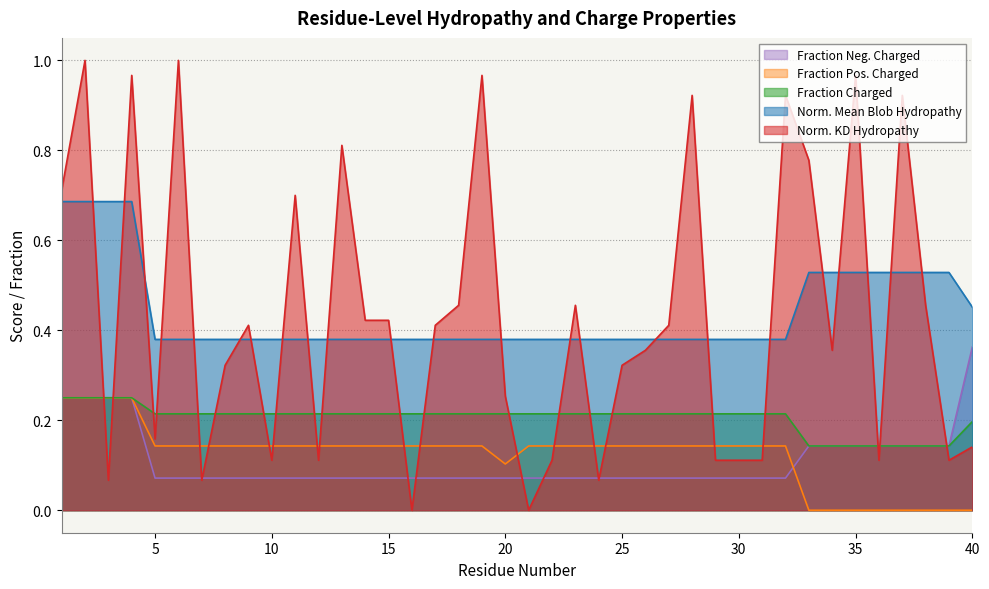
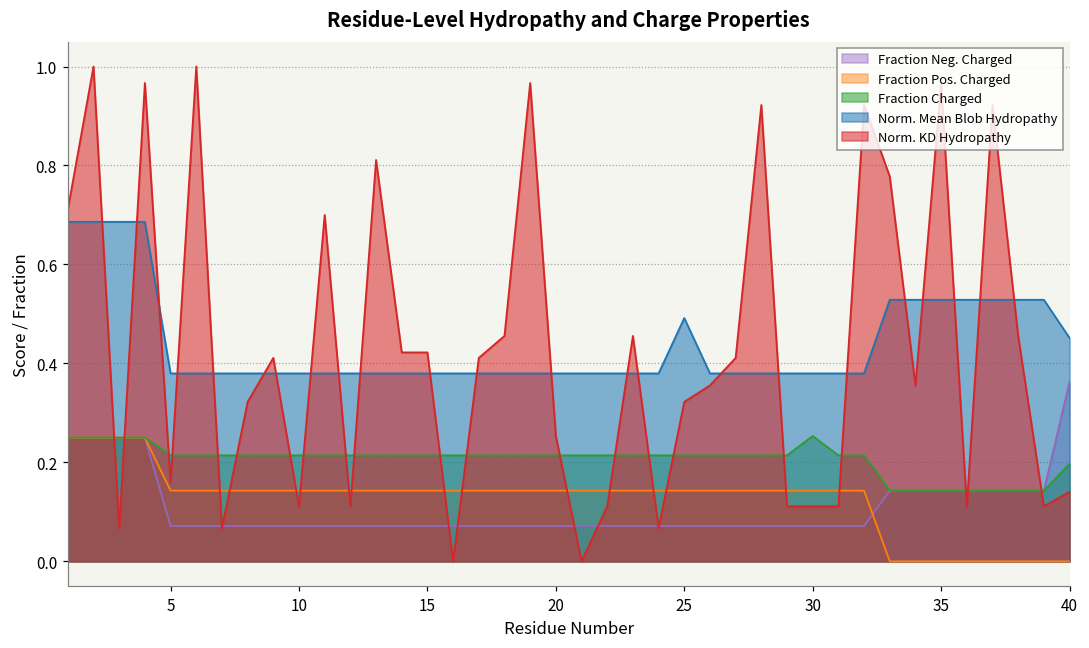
  {
    "Fraction Neg. Charged": {
      "5": 0.07,
      "10": 0.07,
      "15": 0.07,
      "20": 0.07,
      "25": 0.07,
      "30": 0.07,
      "40": 0.36
    },
    "Fraction Pos. Charged": {
      "5": 0.14,
      "10": 0.14,
      "15": 0.14,
-     "20": 0.10,
+     "20": 0.14,
      "25": 0.14,
      "30": 0.14,
      "35": 0.00,
      "40": 0.00
    },
    "Fraction Charged": {
      "5": 0.21,
      "10": 0.21,
      "15": 0.21,
      "20": 0.21,
      "25": 0.21,
-     "30": 0.21,
+     "30": 0.25,
      "40": 0.20
    },
    "Norm. Mean Blob Hydropathy": {
      "5": 0.38,
      "10": 0.38,
      "15": 0.38,
      "20": 0.38,
-     "25": 0.38,
+     "25": 0.49,
      "30": 0.38,
      "35": 0.53,
      "40": 0.45
    },
    "Norm. KD Hydropathy": {
      "5": 0.16,
      "10": 0.11,
      "15": 0.42,
      "20": 0.25,
      "25": 0.32,
      "30": 0.11,
      "40": 0.14
    }
  }
